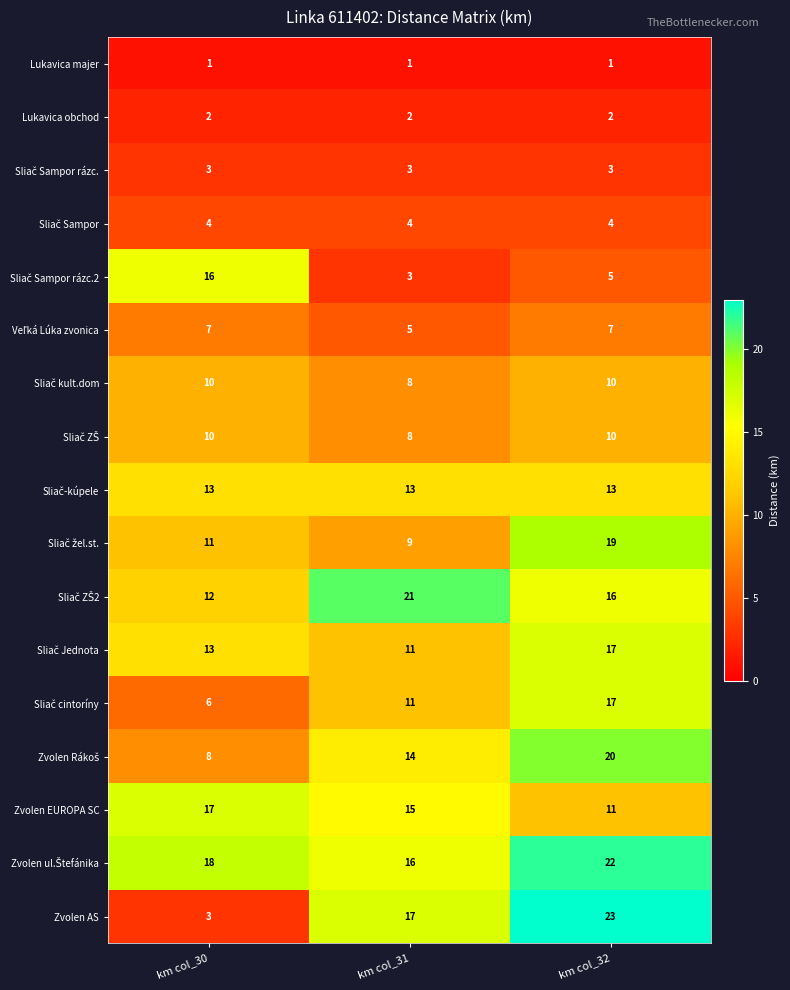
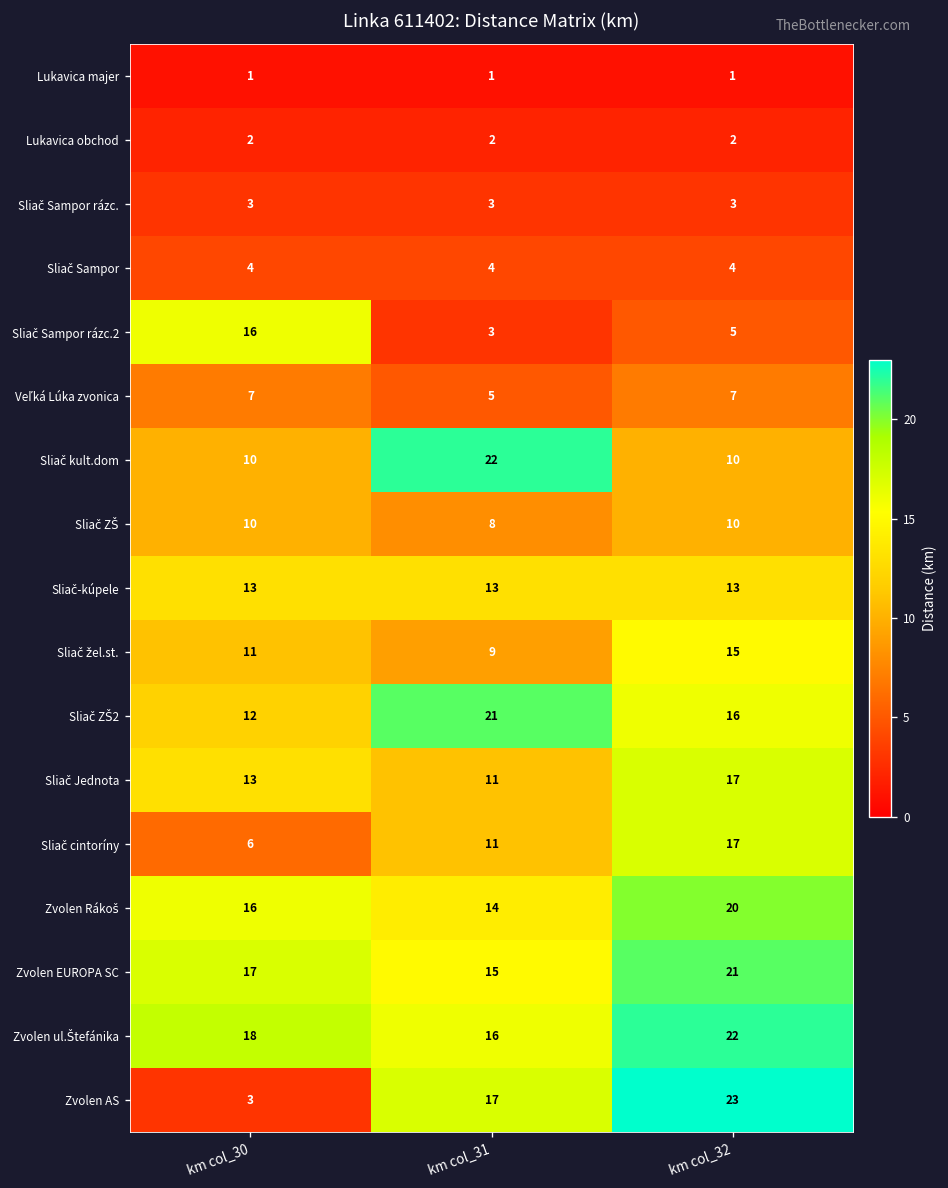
  {
    "Lukavica majer": {
      "km col_30": 1,
      "km col_31": 1,
      "km col_32": 1
    },
    "Lukavica obchod": {
      "km col_30": 2,
      "km col_31": 2,
      "km col_32": 2
    },
    "Sliač Sampor rázc.": {
      "km col_30": 3,
      "km col_31": 3,
      "km col_32": 3
    },
    "Sliač Sampor": {
      "km col_30": 4,
      "km col_31": 4,
      "km col_32": 4
    },
    "Sliač Sampor rázc.2": {
      "km col_30": 16,
      "km col_31": 3,
      "km col_32": 5
    },
    "Veľká Lúka zvonica": {
      "km col_30": 7,
      "km col_31": 5,
      "km col_32": 7
    },
    "Sliač kult.dom": {
      "km col_30": 10,
-     "km col_31": 8,
+     "km col_31": 22,
      "km col_32": 10
    },
    "Sliač ZŠ": {
      "km col_30": 10,
      "km col_31": 8,
      "km col_32": 10
    },
    "Sliač-kúpele": {
      "km col_30": 13,
      "km col_31": 13,
      "km col_32": 13
    },
    "Sliač žel.st.": {
      "km col_30": 11,
      "km col_31": 9,
-     "km col_32": 19
+     "km col_32": 15
    },
    "Sliač ZŠ2": {
      "km col_30": 12,
      "km col_31": 21,
      "km col_32": 16
    },
    "Sliač Jednota": {
      "km col_30": 13,
      "km col_31": 11,
      "km col_32": 17
    },
    "Sliač cintoríny": {
      "km col_30": 6,
      "km col_31": 11,
      "km col_32": 17
    },
    "Zvolen Rákoš": {
-     "km col_30": 8,
+     "km col_30": 16,
      "km col_31": 14,
      "km col_32": 20
    },
    "Zvolen EUROPA SC": {
      "km col_30": 17,
      "km col_31": 15,
-     "km col_32": 11
+     "km col_32": 21
    },
    "Zvolen ul.Štefánika": {
      "km col_30": 18,
      "km col_31": 16,
      "km col_32": 22
    },
    "Zvolen AS": {
      "km col_30": 3,
      "km col_31": 17,
      "km col_32": 23
    }
  }
